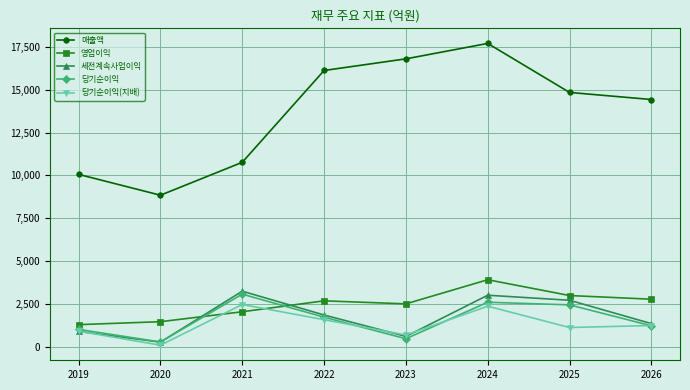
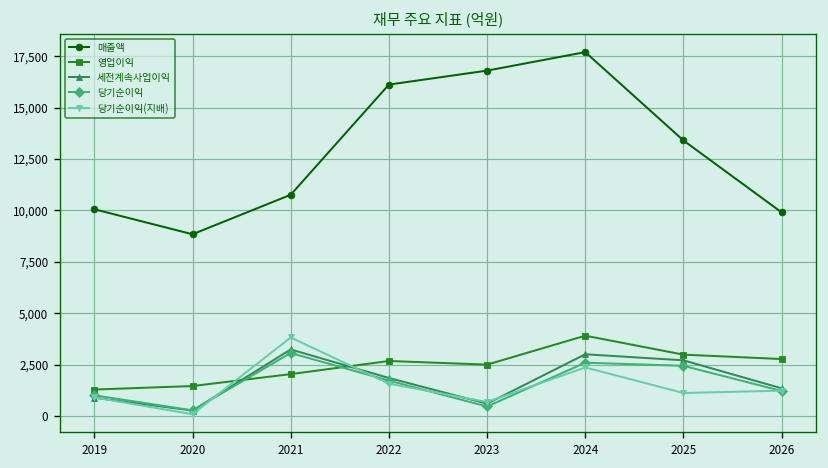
  {
    "매출액": {
      "2019": "10,100",
      "2020": "8,800",
      "2021": "10,800",
      "2022": "16,100",
      "2023": "16,800",
      "2024": "17,700",
-     "2025": "14,800",
-     "2026": "14,400"
+     "2025": "13,400",
+     "2026": "9,900"
    },
    "당기순이익(지배)": {
      "2020": "100",
-     "2021": "2,500",
+     "2021": "3,800",
      "2024": "2,400",
      "2025": "1,100"
    }
  }
